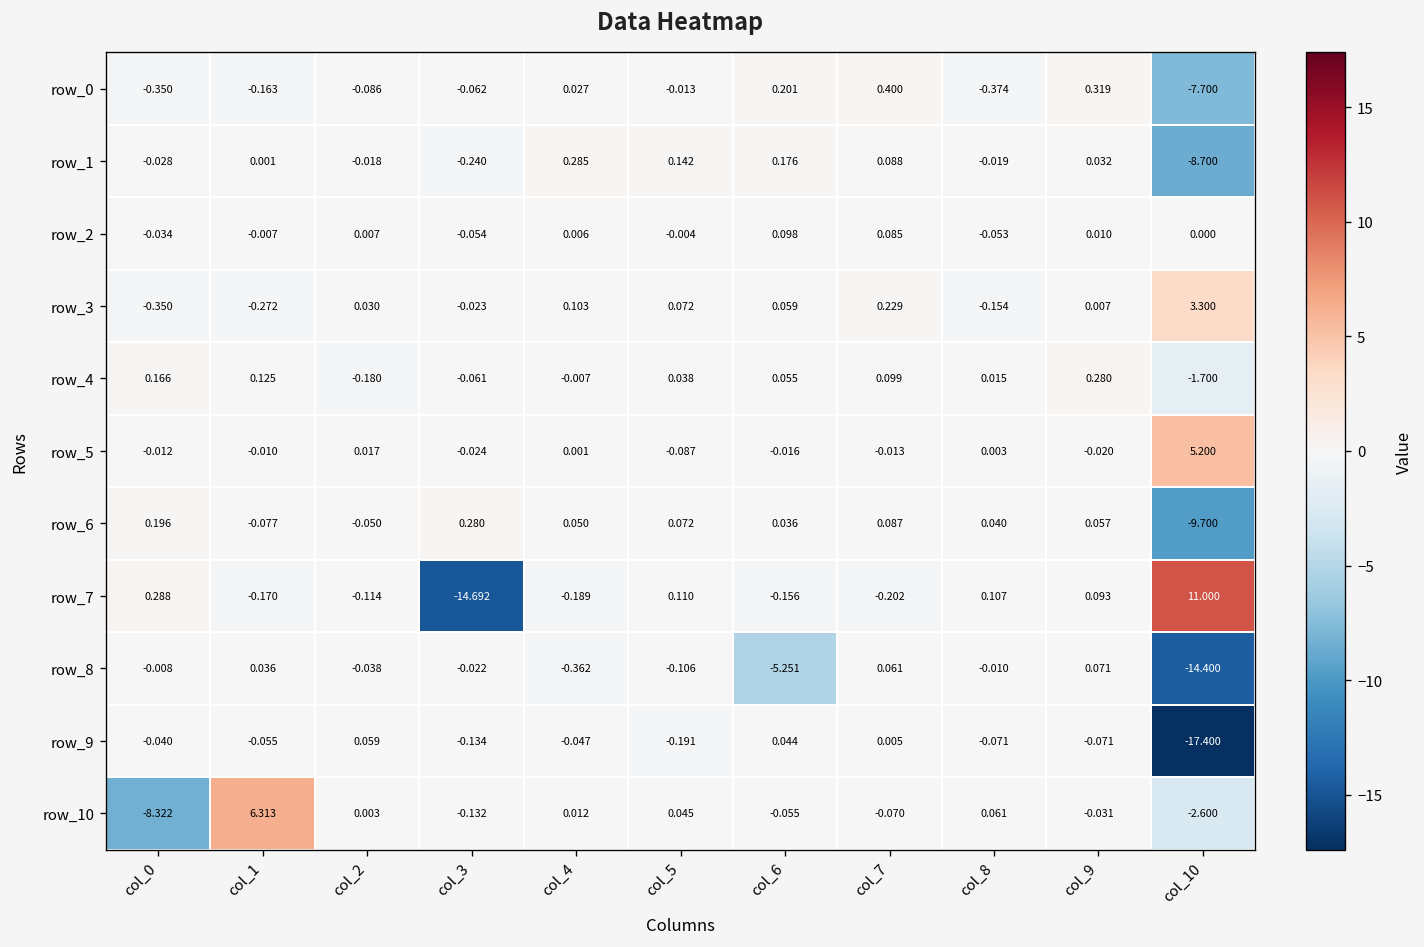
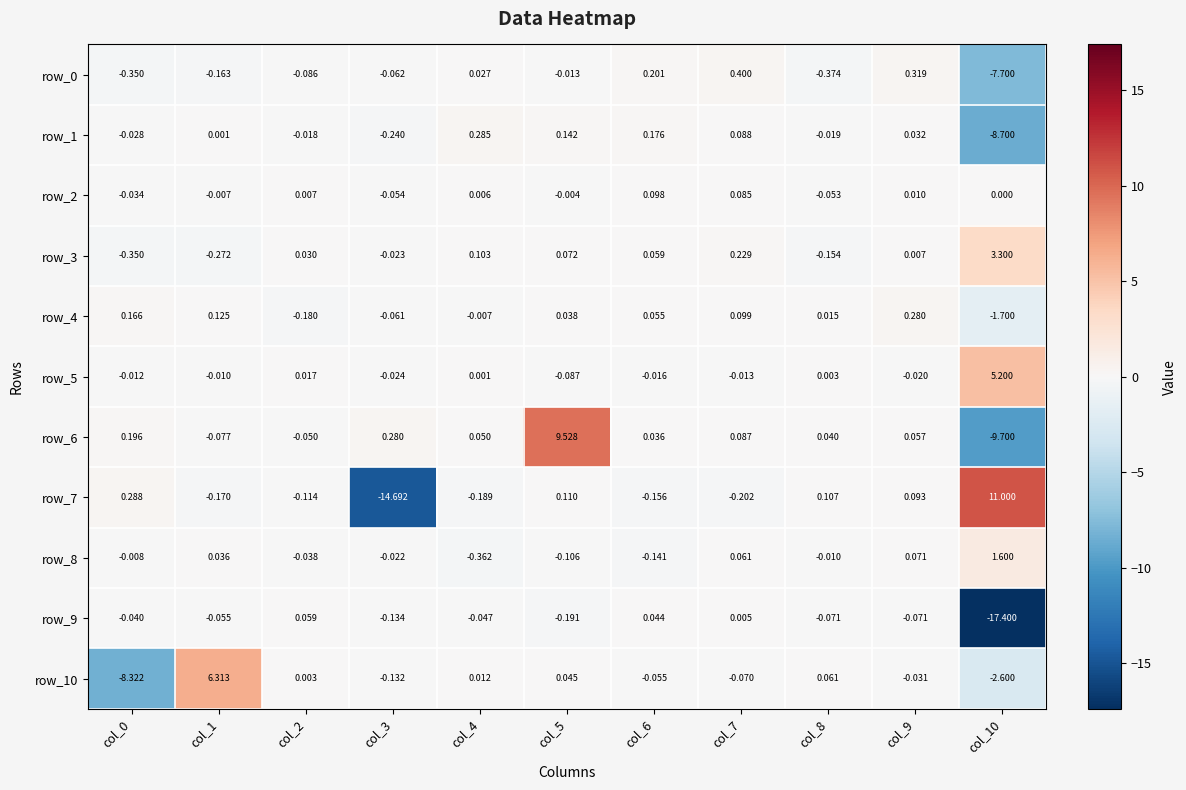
  {
    "row_0": {
      "col_0": -0.350,
      "col_1": -0.163,
      "col_2": -0.086,
      "col_3": -0.062,
      "col_4": 0.027,
      "col_5": -0.013,
      "col_6": 0.201,
      "col_7": 0.400,
      "col_8": -0.374,
      "col_9": 0.319,
      "col_10": -7.700
    },
    "row_1": {
      "col_0": -0.028,
      "col_1": 0.001,
      "col_2": -0.018,
      "col_3": -0.240,
      "col_4": 0.285,
      "col_5": 0.142,
      "col_6": 0.176,
      "col_7": 0.088,
      "col_8": -0.019,
      "col_9": 0.032,
      "col_10": -8.700
    },
    "row_2": {
      "col_0": -0.034,
      "col_1": -0.007,
      "col_2": 0.007,
      "col_3": -0.054,
      "col_4": 0.006,
      "col_5": -0.004,
      "col_6": 0.098,
      "col_7": 0.085,
      "col_8": -0.053,
      "col_9": 0.010,
      "col_10": 0.000
    },
    "row_3": {
      "col_0": -0.350,
      "col_1": -0.272,
      "col_2": 0.030,
      "col_3": -0.023,
      "col_4": 0.103,
      "col_5": 0.072,
      "col_6": 0.059,
      "col_7": 0.229,
      "col_8": -0.154,
      "col_9": 0.007,
      "col_10": 3.300
    },
    "row_4": {
      "col_0": 0.166,
      "col_1": 0.125,
      "col_2": -0.180,
      "col_3": -0.061,
      "col_4": -0.007,
      "col_5": 0.038,
      "col_6": 0.055,
      "col_7": 0.099,
      "col_8": 0.015,
      "col_9": 0.280,
      "col_10": -1.700
    },
    "row_5": {
      "col_0": -0.012,
      "col_1": -0.010,
      "col_2": 0.017,
      "col_3": -0.024,
      "col_4": 0.001,
      "col_5": -0.087,
      "col_6": -0.016,
      "col_7": -0.013,
      "col_8": 0.003,
      "col_9": -0.020,
      "col_10": 5.200
    },
    "row_6": {
      "col_0": 0.196,
      "col_1": -0.077,
      "col_2": -0.050,
      "col_3": 0.280,
      "col_4": 0.050,
-     "col_5": 0.072,
+     "col_5": 9.528,
      "col_6": 0.036,
      "col_7": 0.087,
      "col_8": 0.040,
      "col_9": 0.057,
      "col_10": -9.700
    },
    "row_7": {
      "col_0": 0.288,
      "col_1": -0.170,
      "col_2": -0.114,
      "col_3": -14.692,
      "col_4": -0.189,
      "col_5": 0.110,
      "col_6": -0.156,
      "col_7": -0.202,
      "col_8": 0.107,
      "col_9": 0.093,
      "col_10": 11.000
    },
    "row_8": {
      "col_0": -0.008,
      "col_1": 0.036,
      "col_2": -0.038,
      "col_3": -0.022,
      "col_4": -0.362,
      "col_5": -0.106,
-     "col_6": -5.251,
+     "col_6": -0.141,
      "col_7": 0.061,
      "col_8": -0.010,
      "col_9": 0.071,
-     "col_10": -14.400
+     "col_10": 1.600
    },
    "row_9": {
      "col_0": -0.040,
      "col_1": -0.055,
      "col_2": 0.059,
      "col_3": -0.134,
      "col_4": -0.047,
      "col_5": -0.191,
      "col_6": 0.044,
      "col_7": 0.005,
      "col_8": -0.071,
      "col_9": -0.071,
      "col_10": -17.400
    },
    "row_10": {
      "col_0": -8.322,
      "col_1": 6.313,
      "col_2": 0.003,
      "col_3": -0.132,
      "col_4": 0.012,
      "col_5": 0.045,
      "col_6": -0.055,
      "col_7": -0.070,
      "col_8": 0.061,
      "col_9": -0.031,
      "col_10": -2.600
    }
  }
